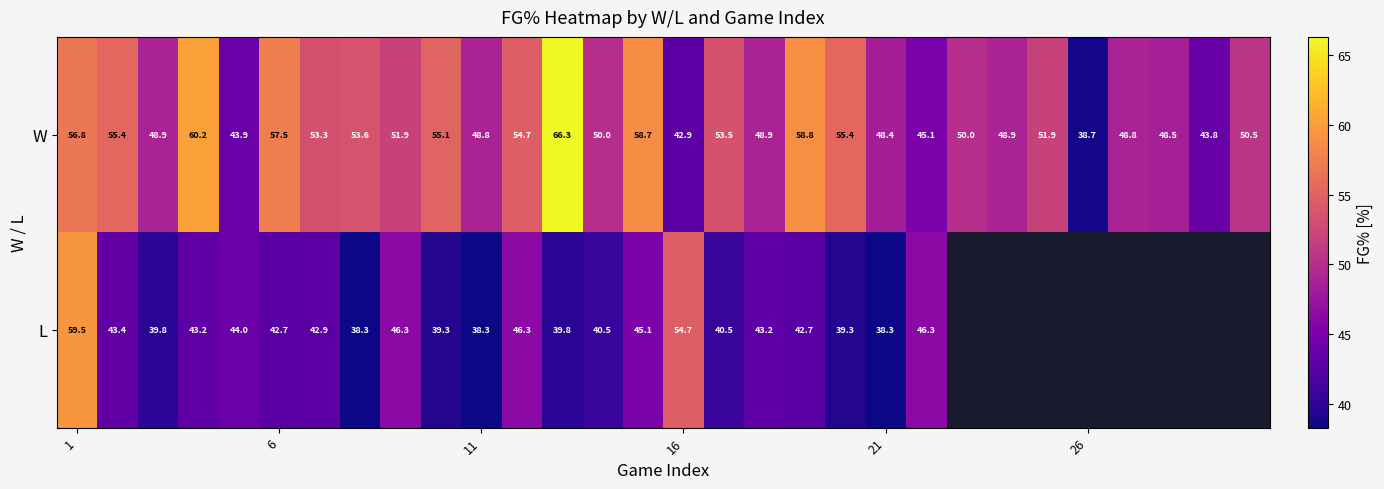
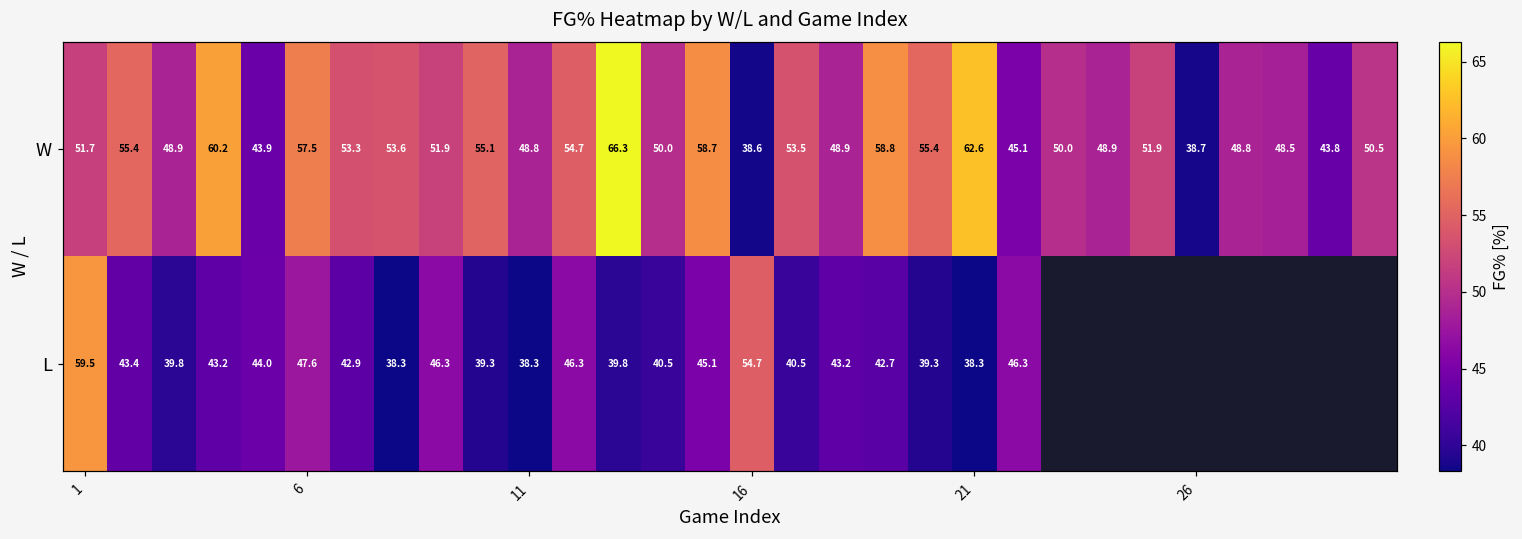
  {
    "W": {
-     "1": 56.8,
+     "1": 51.7,
      "6": 57.5,
      "11": 48.8,
-     "16": 42.9,
-     "21": 48.4,
+     "16": 38.6,
+     "21": 62.6,
      "26": 38.7
    },
    "L": {
      "1": 59.5,
-     "6": 42.7,
+     "6": 47.6,
      "11": 38.3,
      "16": 54.7,
      "21": 38.3
    }
  }
